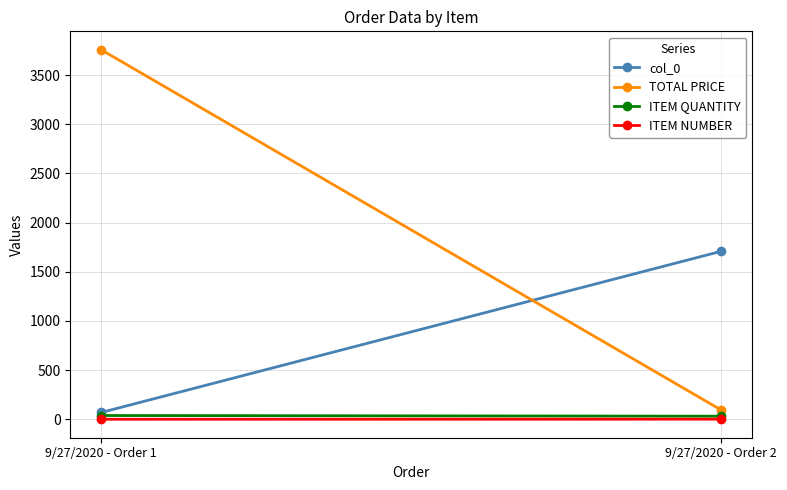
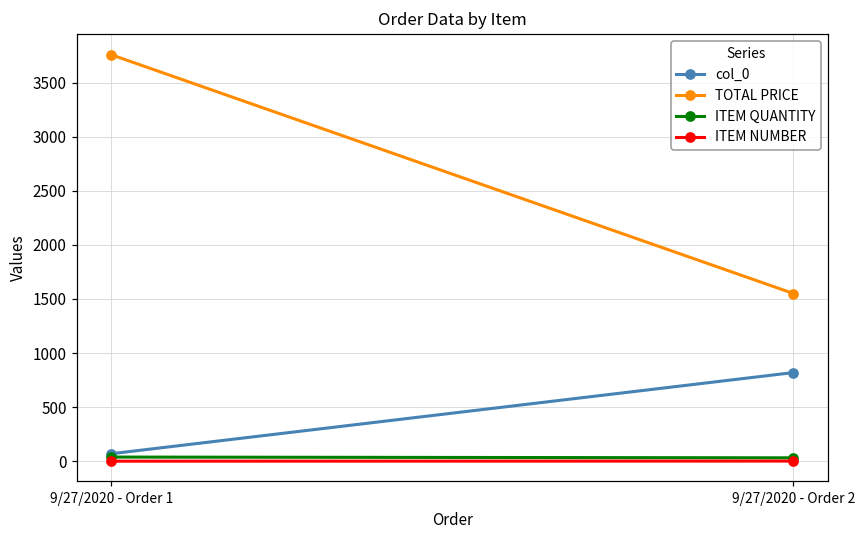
  {
    "col_0": {
      "9/27/2020 - Order 1": 100,
-     "9/27/2020 - Order 2": 1700
+     "9/27/2020 - Order 2": 800
    },
    "TOTAL PRICE": {
      "9/27/2020 - Order 1": 3800,
-     "9/27/2020 - Order 2": 100
+     "9/27/2020 - Order 2": 1600
    },
    "ITEM QUANTITY": {
      "9/27/2020 - Order 1": 0,
      "9/27/2020 - Order 2": 0
    },
    "ITEM NUMBER": {
      "9/27/2020 - Order 1": 0,
      "9/27/2020 - Order 2": 0
    }
  }
